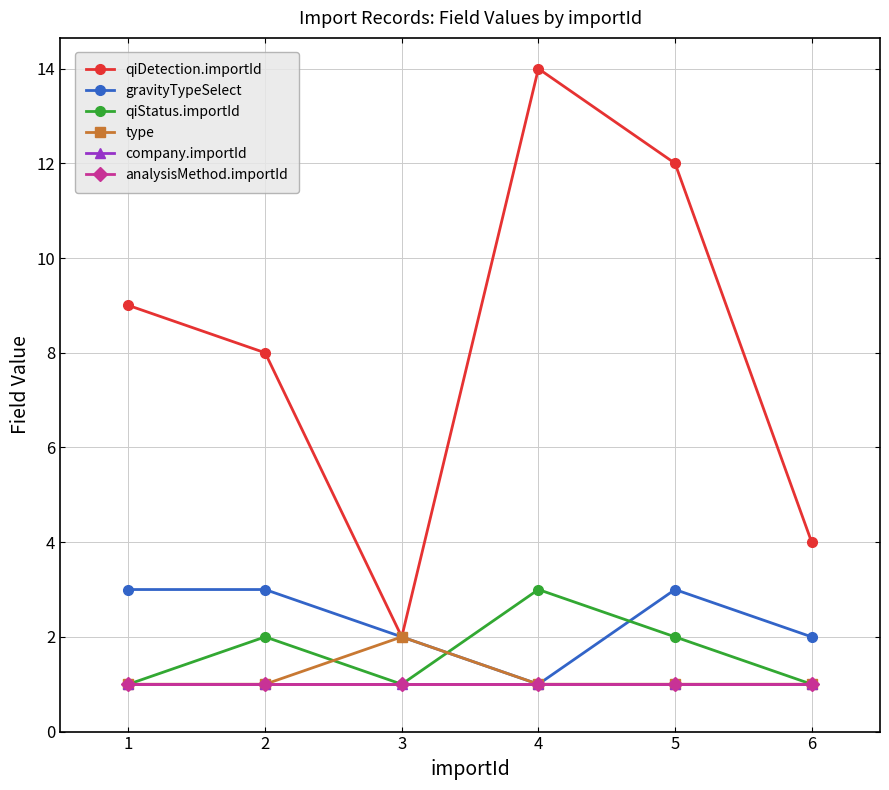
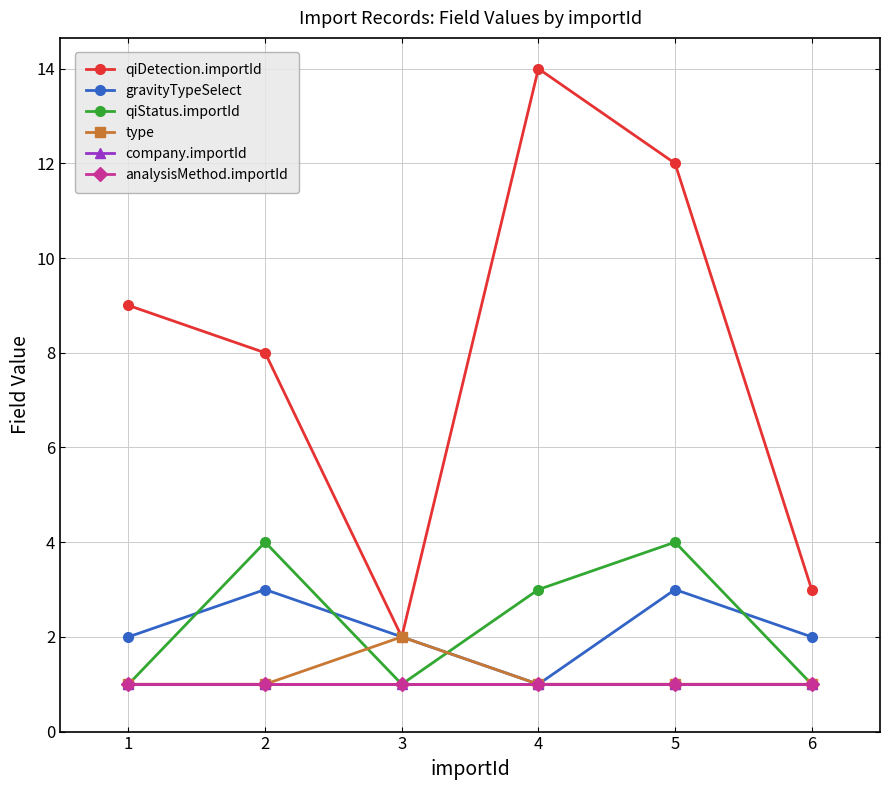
  {
    "qiDetection.importId": {
      "1": 9,
      "2": 8,
      "4": 14,
      "5": 12,
-     "6": 4
+     "6": 3
    },
    "gravityTypeSelect": {
-     "1": 3,
+     "1": 2,
      "2": 3,
      "5": 3,
      "6": 2
    },
    "qiStatus.importId": {
-     "2": 2,
+     "2": 4,
      "4": 3,
-     "5": 2
+     "5": 4
    }
  }
